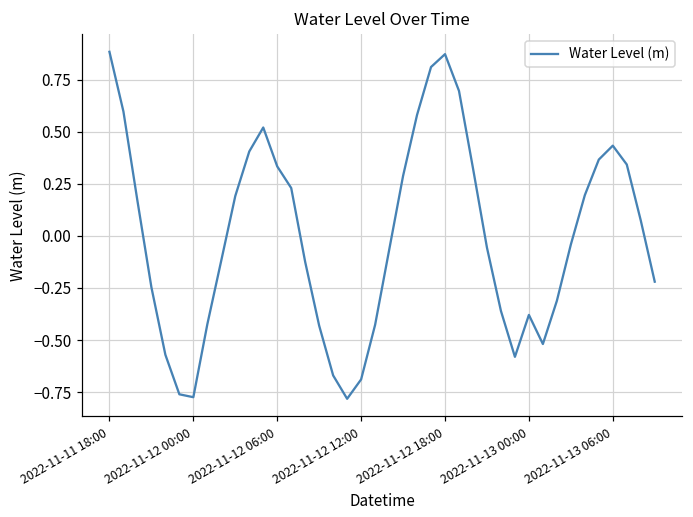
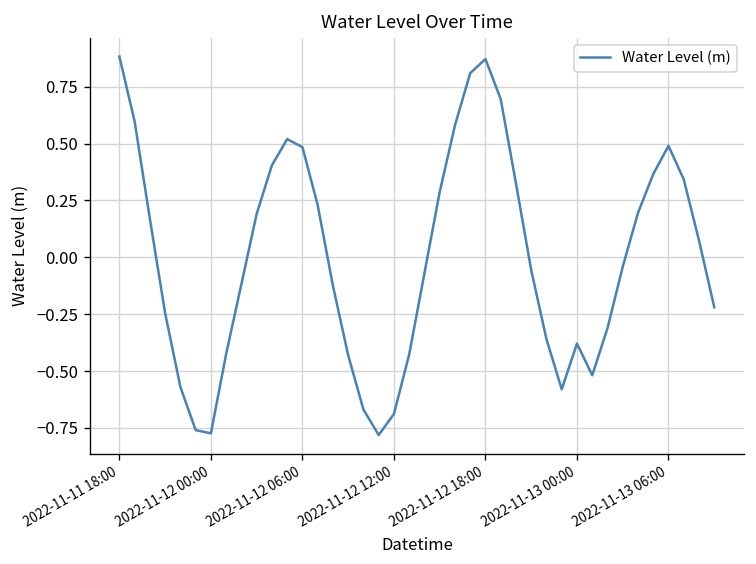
  {
    "2022-11-11 18:00": 0.88,
    "2022-11-12 00:00": -0.77,
-   "2022-11-12 06:00": 0.33,
+   "2022-11-12 06:00": 0.48,
    "2022-11-12 12:00": -0.69,
    "2022-11-12 18:00": 0.87,
    "2022-11-13 00:00": -0.38,
-   "2022-11-13 06:00": 0.43
+   "2022-11-13 06:00": 0.49
  }
